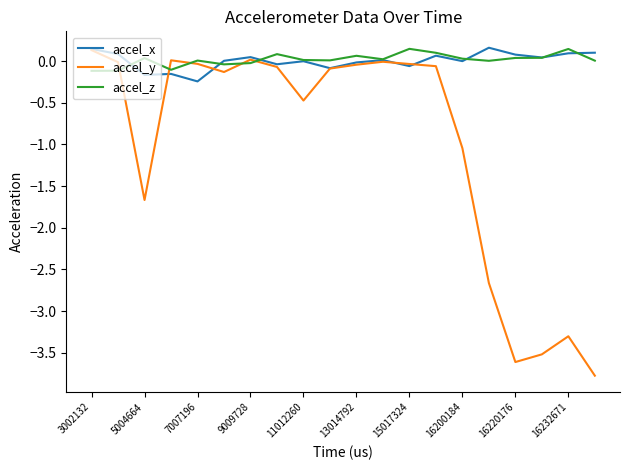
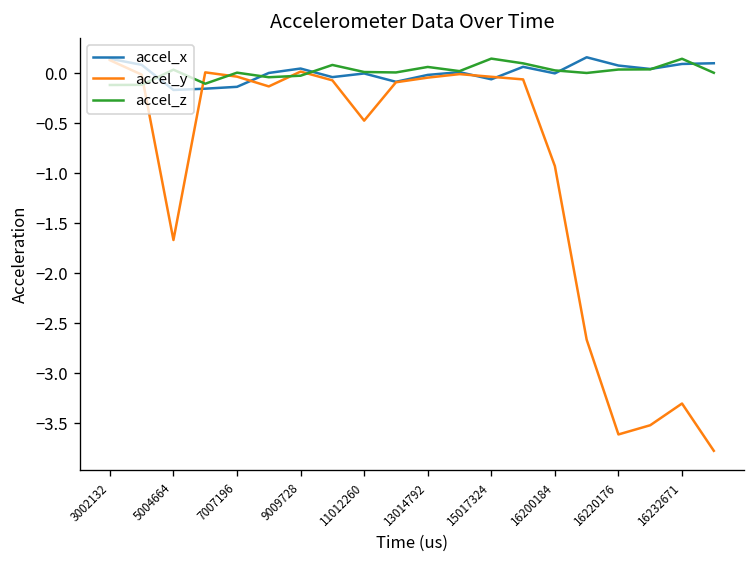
  {
    "accel_x": {
-     "7007196": -0.2,
+     "7007196": -0.1,
      "9009728": 0.0,
      "16220176": 0.1,
      "16232671": 0.1
    },
    "accel_y": {
      "5004664": -1.7,
      "7007196": 0.0,
      "9009728": 0.0,
      "11012260": -0.5,
-     "16200184": -1.0,
+     "16200184": -0.9,
      "16220176": -3.6,
      "16232671": -3.3
    },
    "accel_z": {
      "7007196": 0.0,
      "9009728": 0.0,
      "13014792": 0.1,
      "15017324": 0.1,
      "16220176": 0.0,
      "16232671": 0.1
    }
  }
